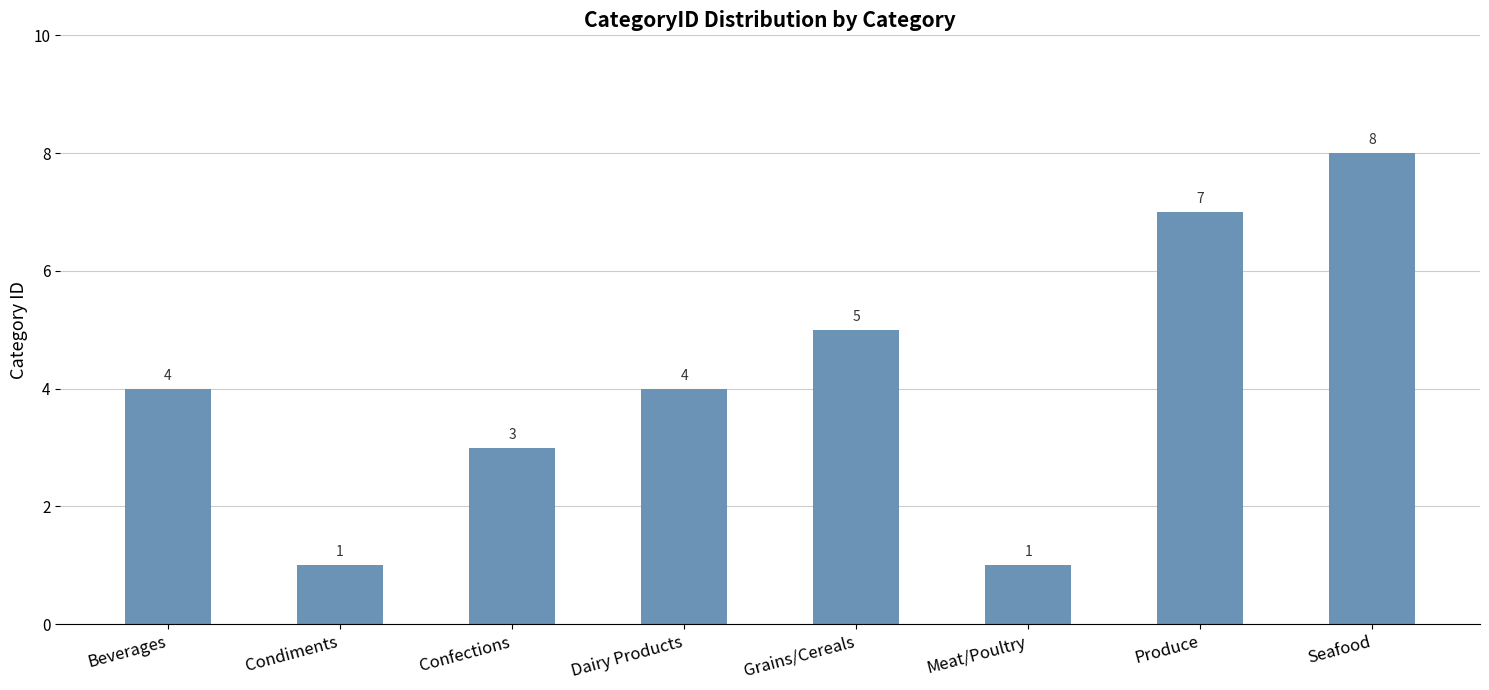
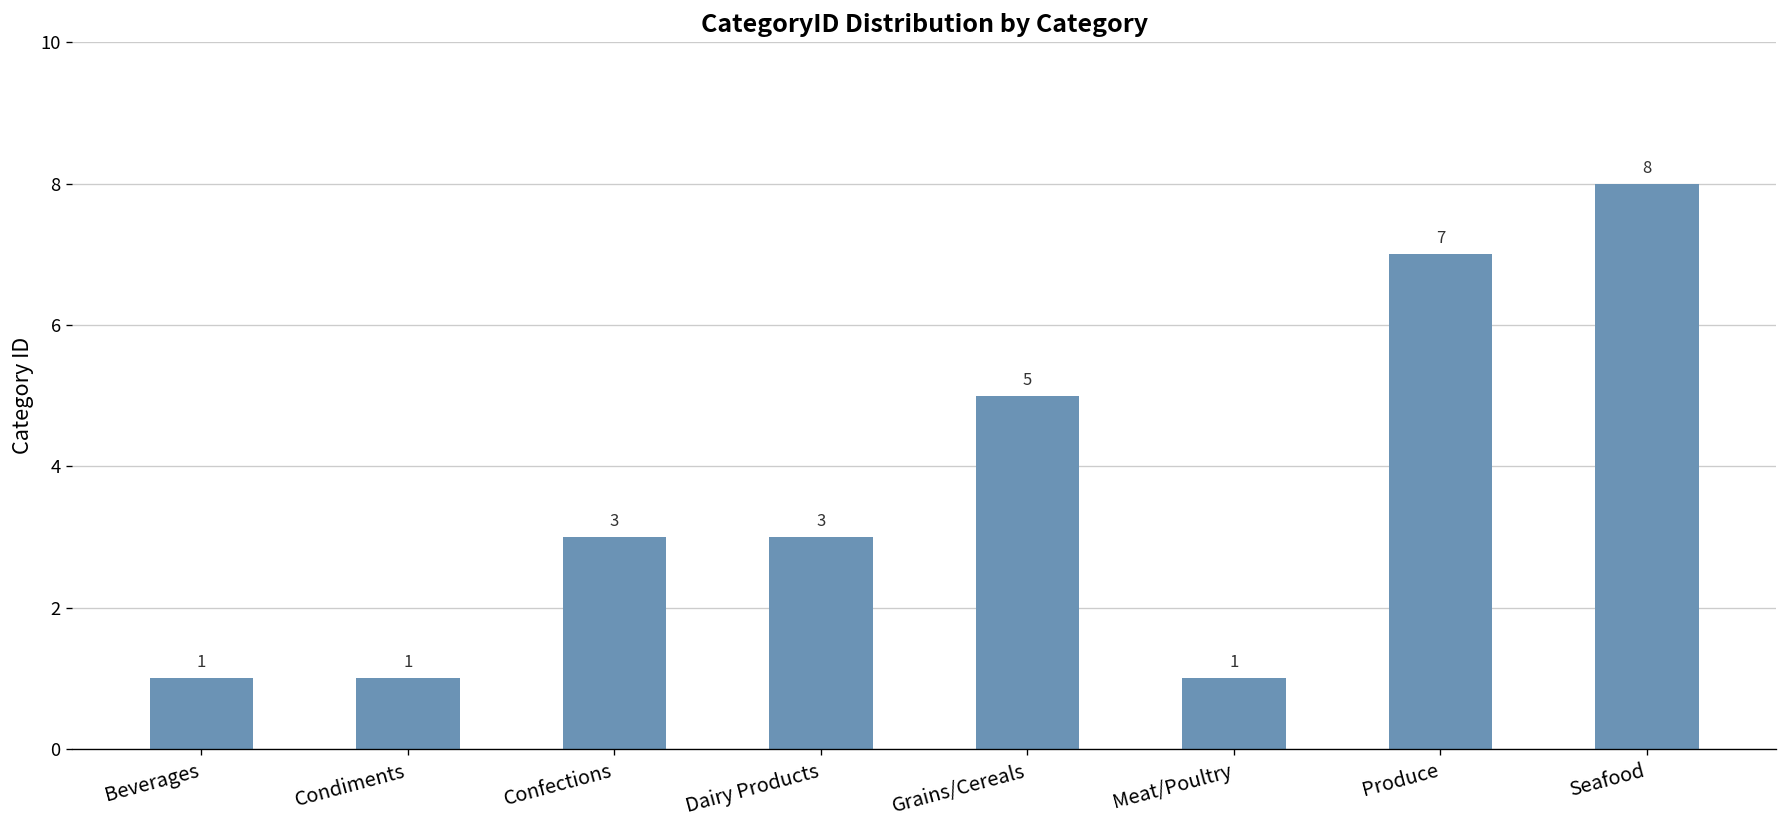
  {
-   "Beverages": 4,
+   "Beverages": 1,
    "Condiments": 1,
    "Confections": 3,
-   "Dairy Products": 4,
+   "Dairy Products": 3,
    "Grains/Cereals": 5,
    "Meat/Poultry": 1,
    "Produce": 7,
    "Seafood": 8
  }
